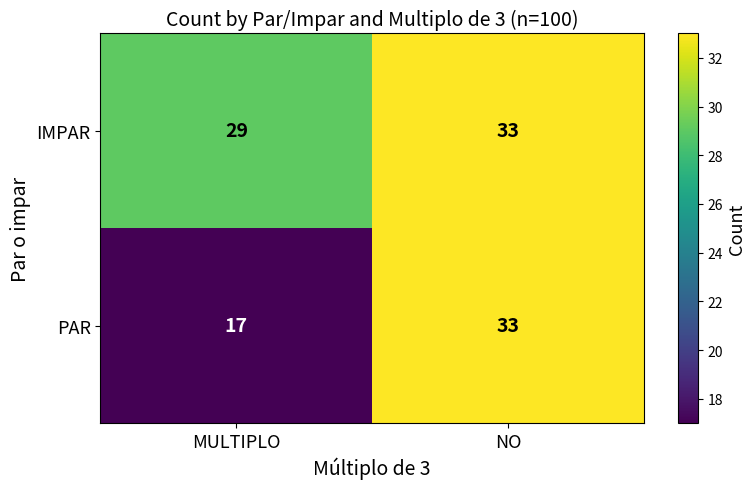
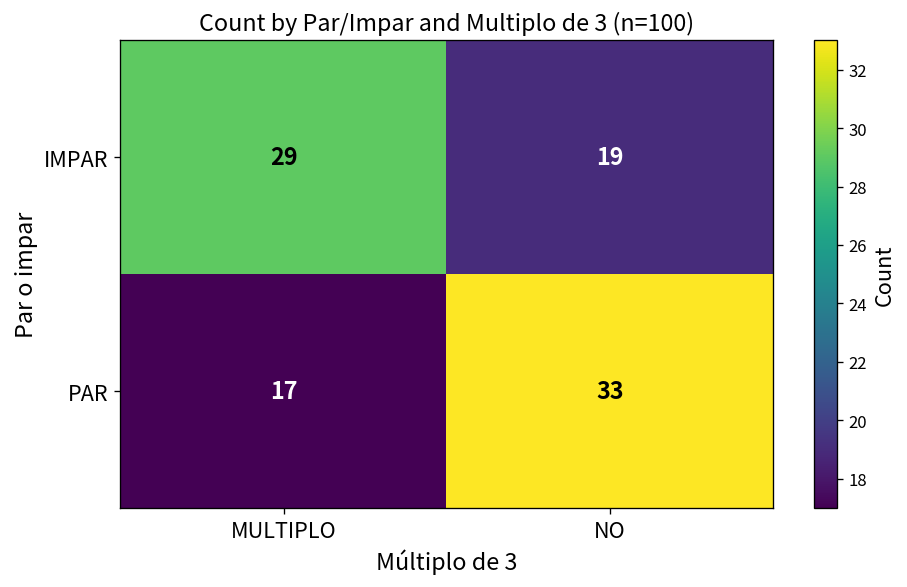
  {
    "IMPAR": {
      "MULTIPLO": 29,
-     "NO": 33
+     "NO": 19
    },
    "PAR": {
      "MULTIPLO": 17,
      "NO": 33
    }
  }
